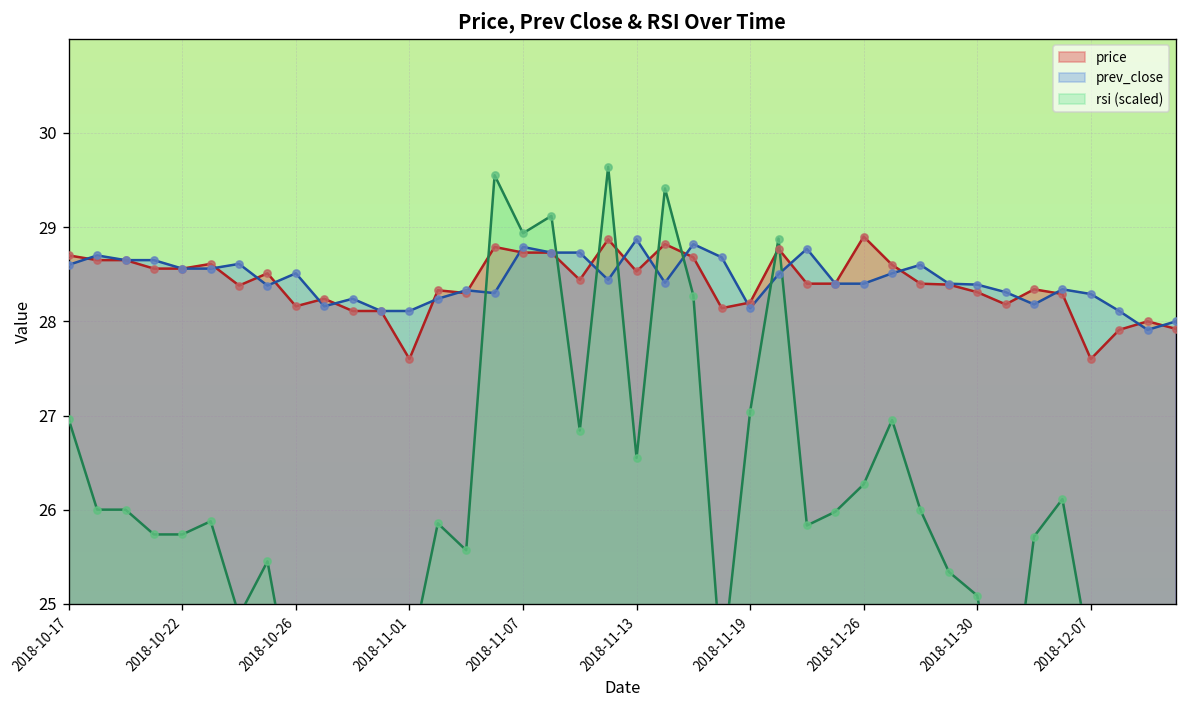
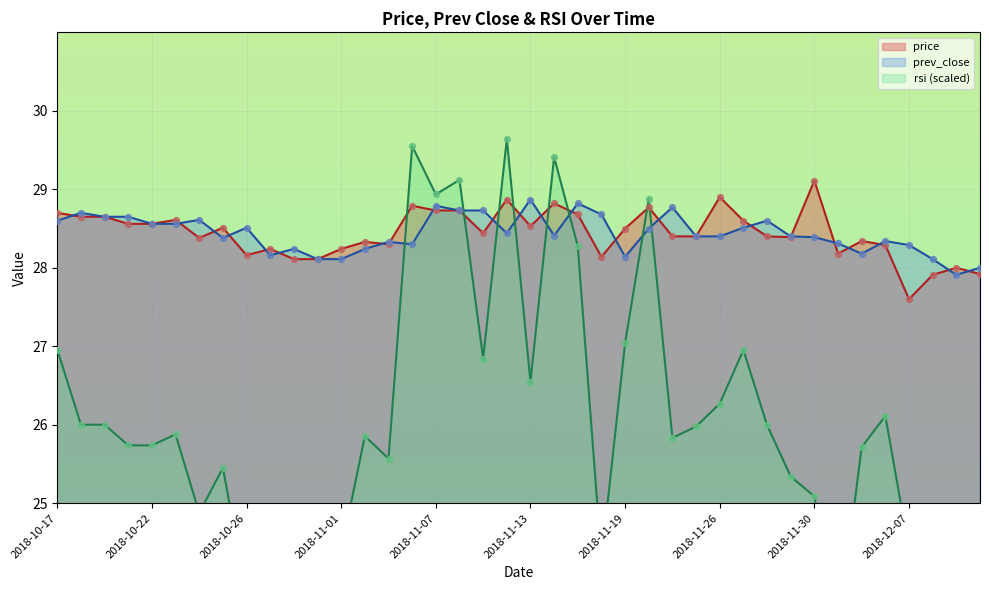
  {
    "price": {
      "2018-10-26": 28.2,
-     "2018-11-01": 27.6,
+     "2018-11-01": 28.2,
      "2018-11-07": 28.7,
      "2018-11-13": 28.5,
-     "2018-11-19": 28.2,
+     "2018-11-19": 28.5,
      "2018-11-26": 28.9,
-     "2018-11-30": 28.3,
+     "2018-11-30": 29.1,
      "2018-12-07": 27.6
    }
  }
